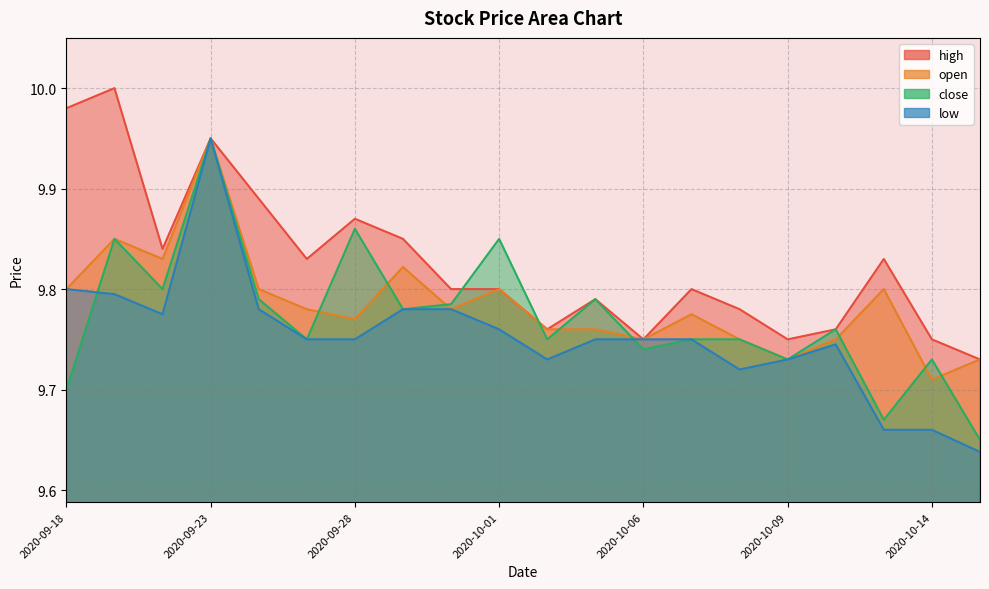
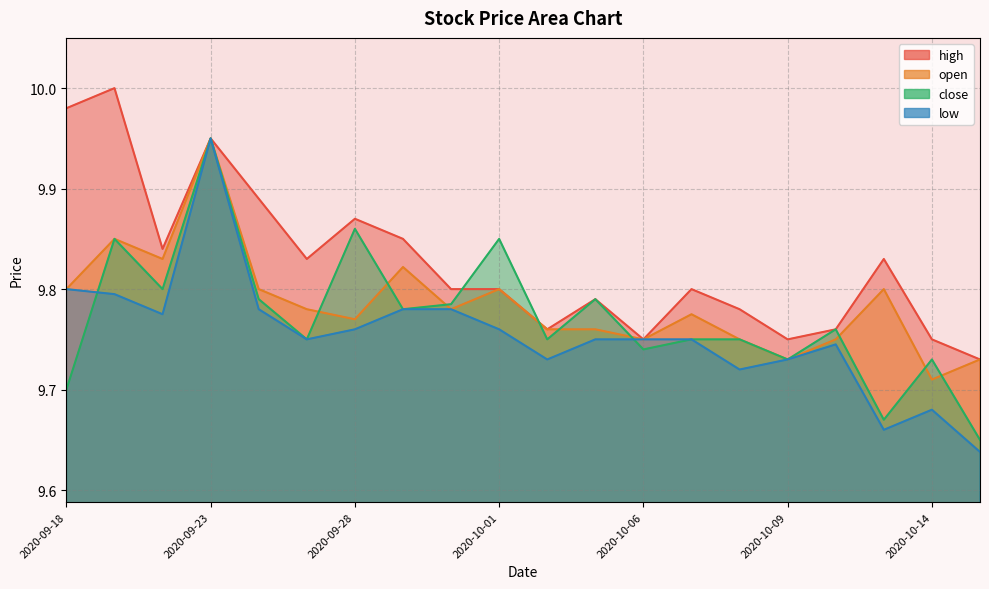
  {
    "close": {
      "2020-09-18": 9.70,
      "2020-09-28": 9.86,
      "2020-10-01": 9.85,
      "2020-10-06": 9.74,
      "2020-10-14": 9.73
    },
    "low": {
-     "2020-09-28": 9.75,
+     "2020-09-28": 9.76,
      "2020-10-01": 9.76,
-     "2020-10-14": 9.66
+     "2020-10-14": 9.68
    }
  }
